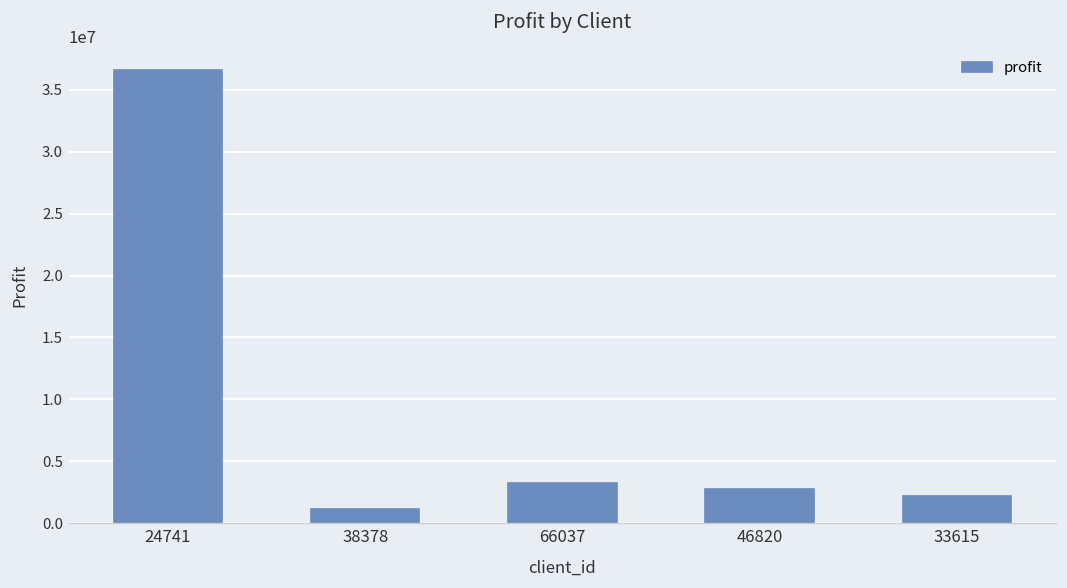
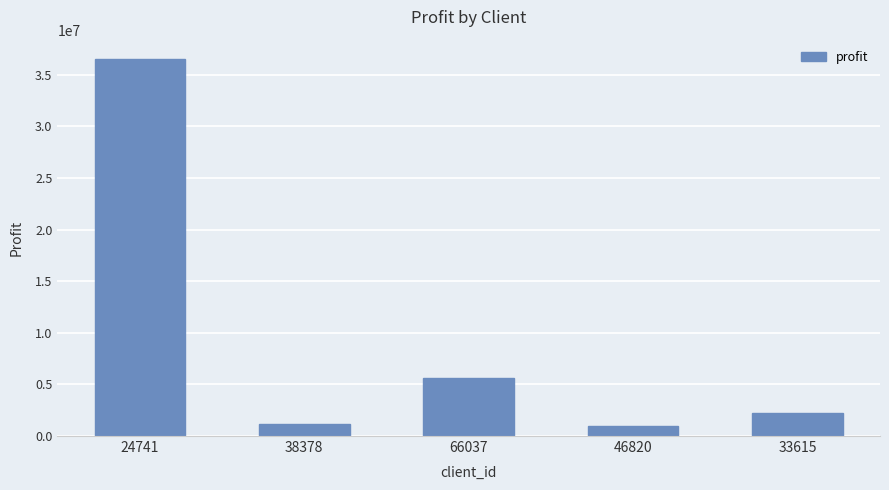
  {
    "24741": 36600000,
    "38378": 1100000,
-   "66037": 3300000,
-   "46820": 2700000,
+   "66037": 5600000,
+   "46820": 900000,
    "33615": 2200000
  }
